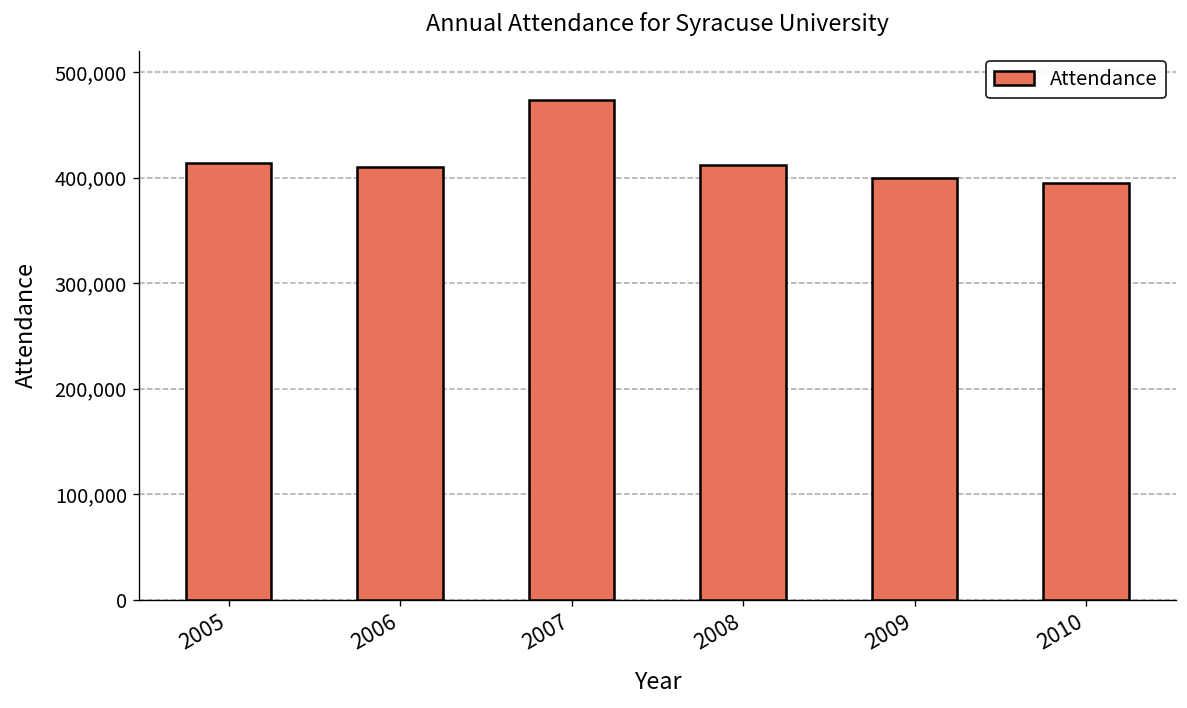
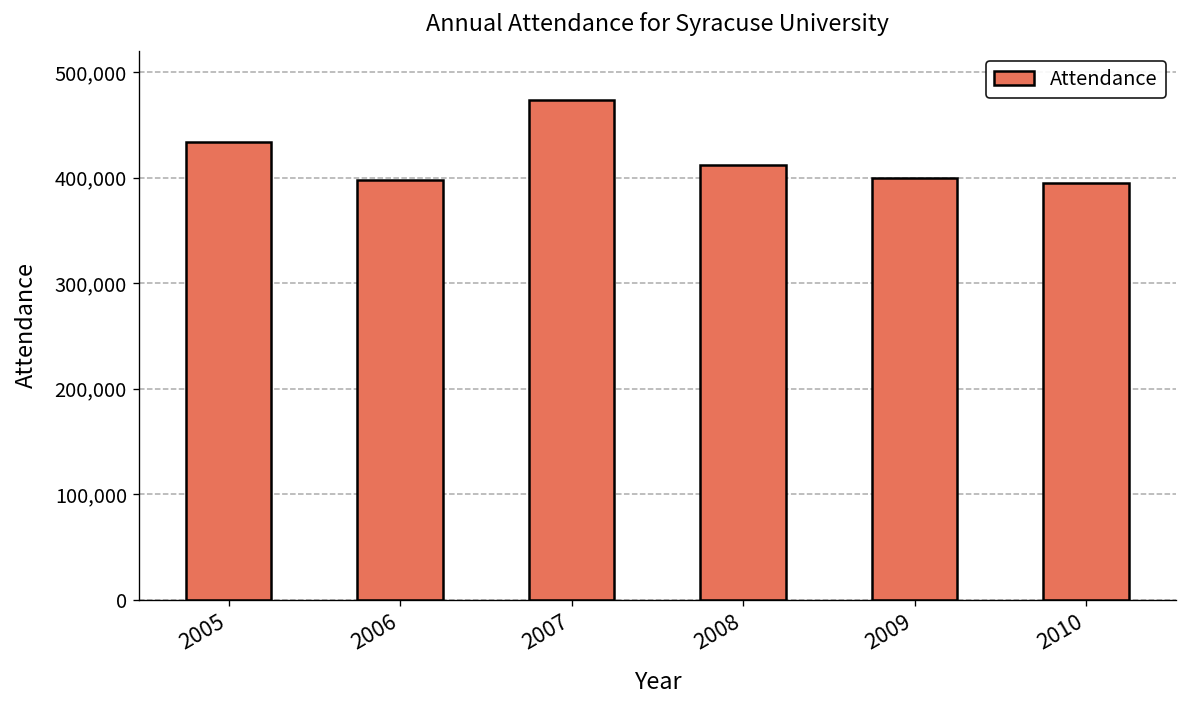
  {
-   "2005": "410,000",
-   "2006": "410,000",
+   "2005": "430,000",
+   "2006": "400,000",
    "2007": "470,000",
    "2008": "410,000",
    "2009": "400,000",
    "2010": "400,000"
  }
